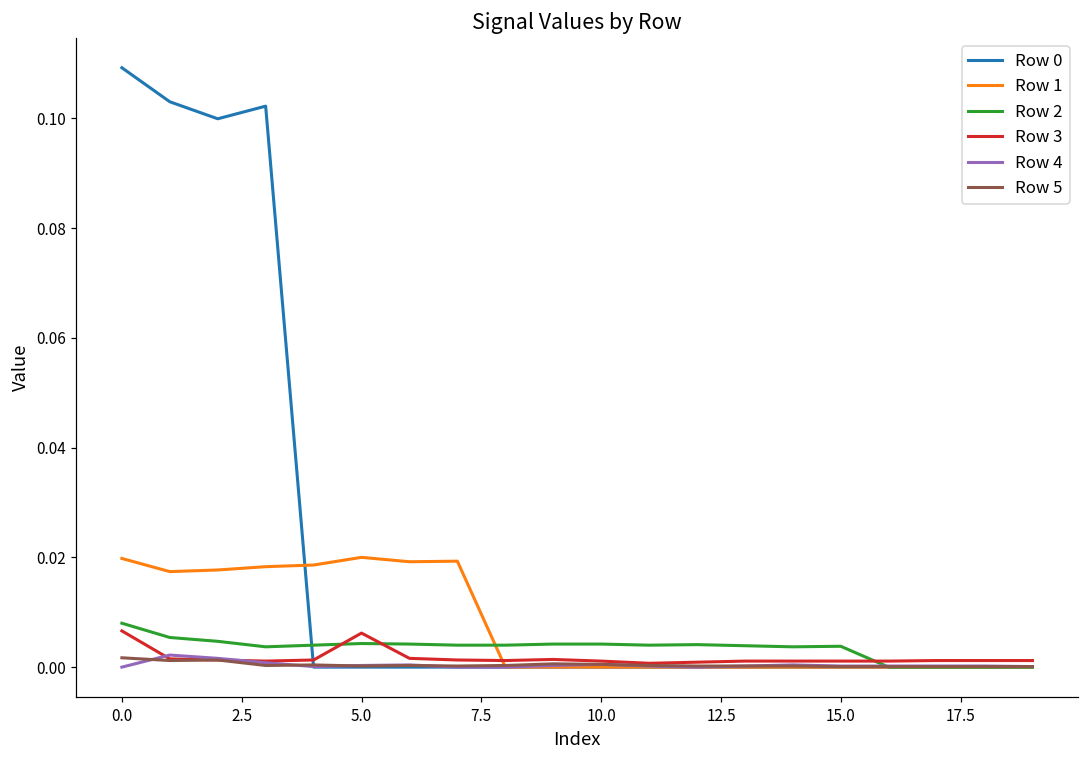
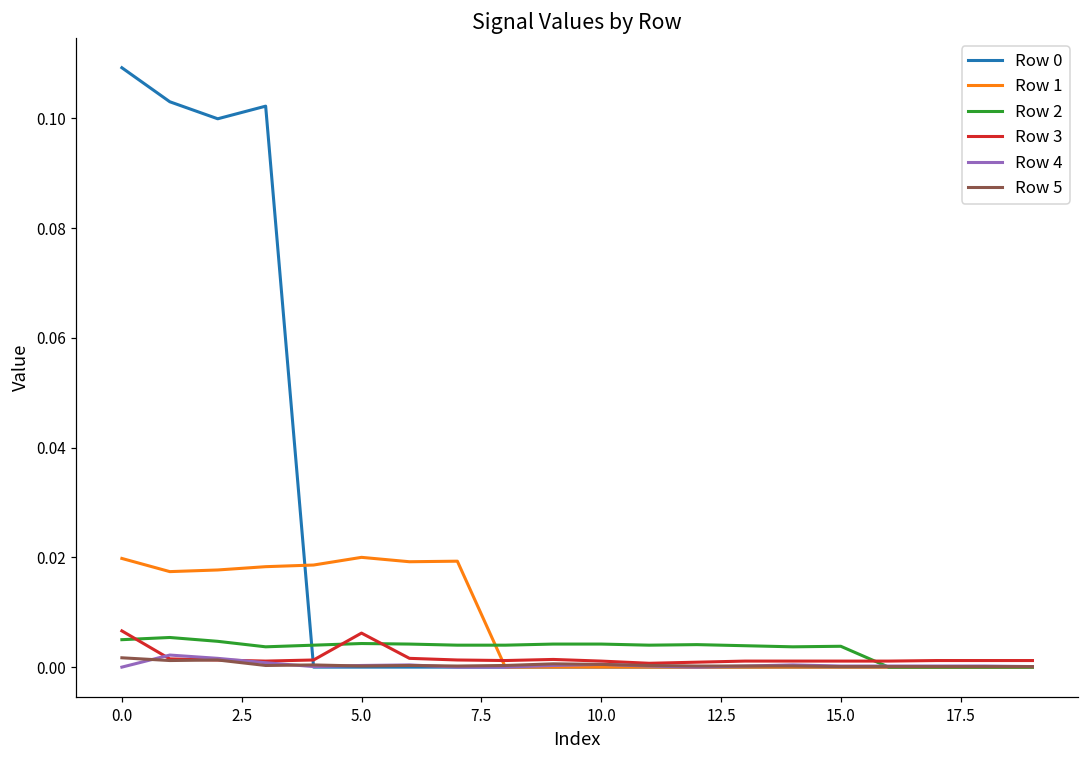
  {
    "Row 0": {
      "0.0": 0.109
    },
    "Row 1": {
      "0.0": 0.020,
      "5.0": 0.020
    },
    "Row 2": {
-     "0.0": 0.008,
+     "0.0": 0.005,
      "5.0": 0.004,
      "10.0": 0.004,
      "15.0": 0.004
    },
    "Row 3": {
      "0.0": 0.007,
      "5.0": 0.006,
      "10.0": 0.001,
      "15.0": 0.001
    },
    "Row 4": {
      "0.0": 0.000
    },
    "Row 5": {
      "0.0": 0.002
    }
  }
